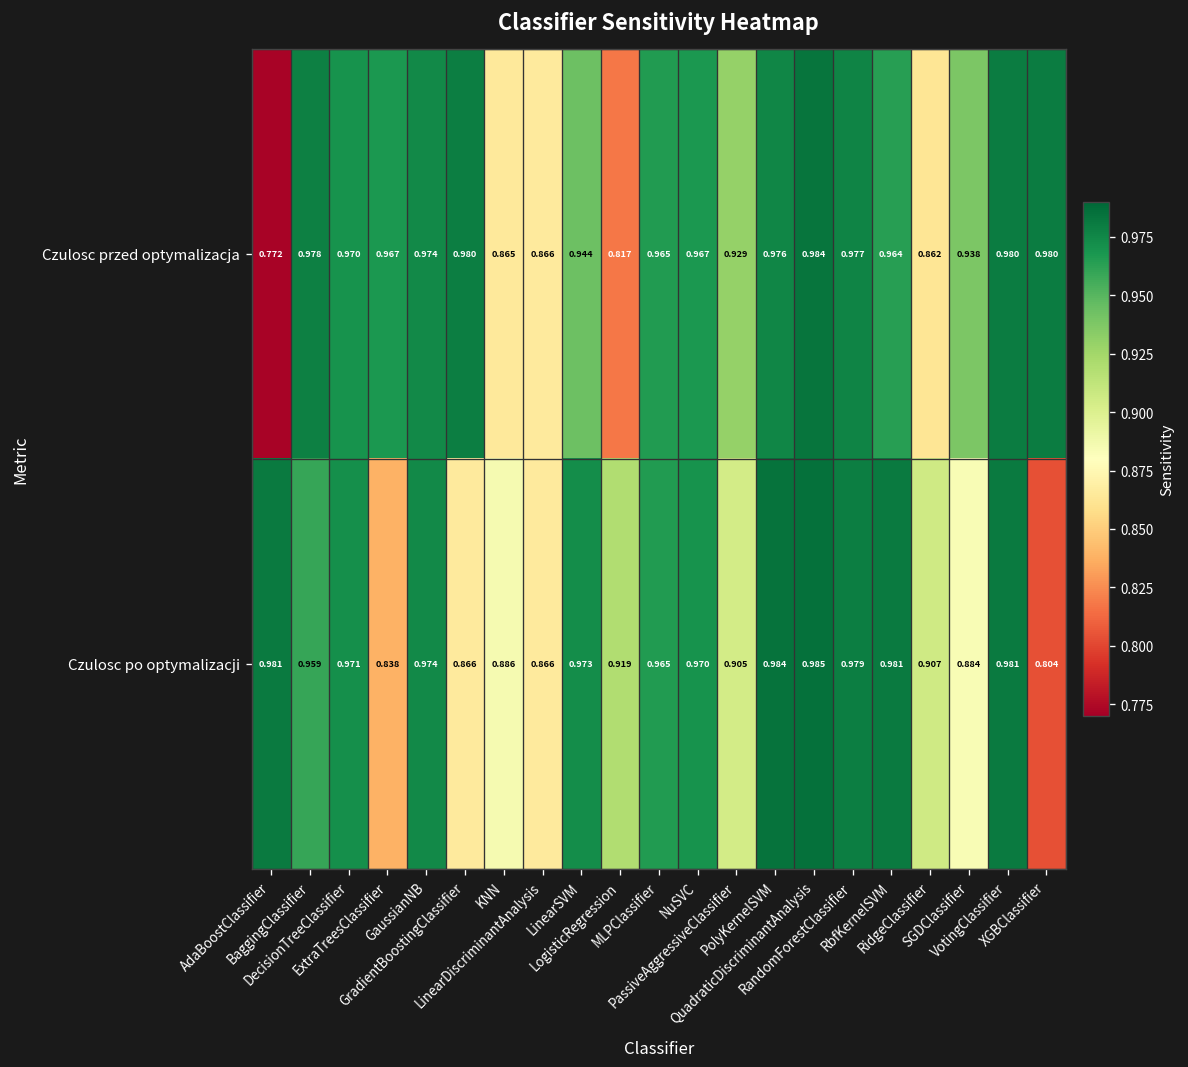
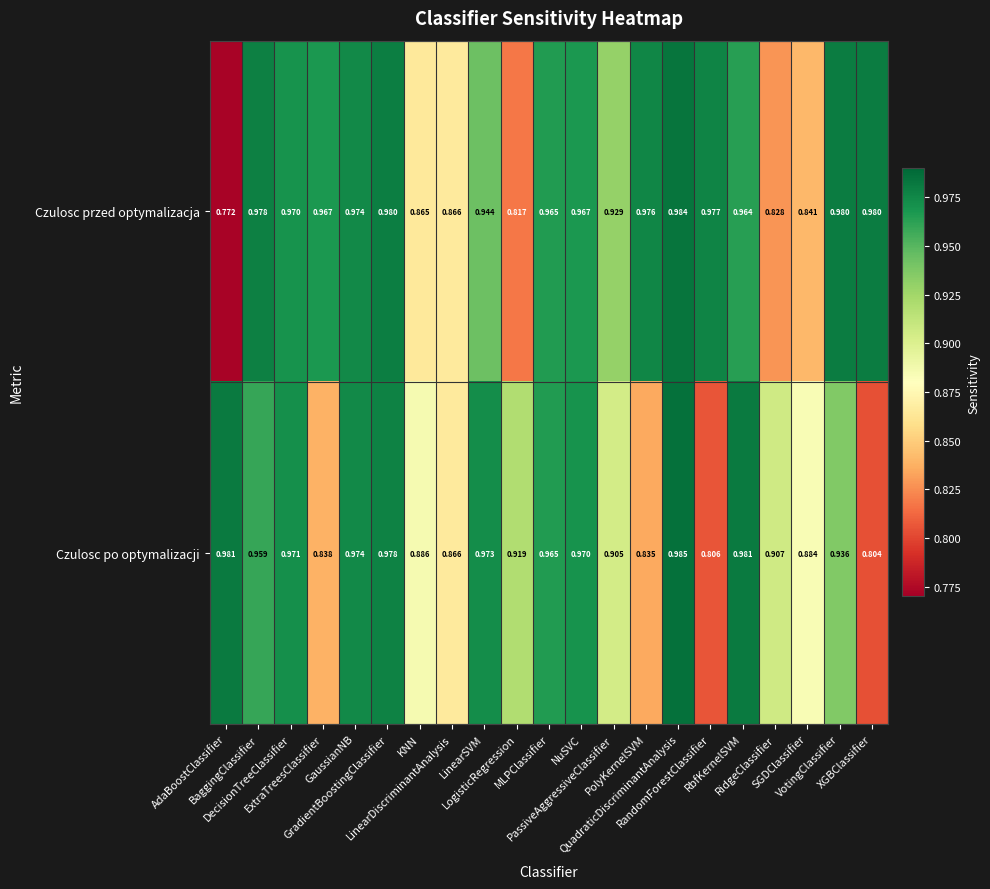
  {
    "Czulosc przed optymalizacja": {
      "AdaBoostClassifier": 0.772,
      "BaggingClassifier": 0.978,
      "DecisionTreeClassifier": 0.970,
      "ExtraTreesClassifier": 0.967,
      "GaussianNB": 0.974,
      "GradientBoostingClassifier": 0.980,
      "KNN": 0.865,
      "LinearDiscriminantAnalysis": 0.866,
      "LinearSVM": 0.944,
      "LogisticRegression": 0.817,
      "MLPClassifier": 0.965,
      "NuSVC": 0.967,
      "PassiveAggressiveClassifier": 0.929,
      "PolyKernelSVM": 0.976,
      "QuadraticDiscriminantAnalysis": 0.984,
      "RandomForestClassifier": 0.977,
      "RbfKernelSVM": 0.964,
-     "RidgeClassifier": 0.862,
-     "SGDClassifier": 0.938,
+     "RidgeClassifier": 0.828,
+     "SGDClassifier": 0.841,
      "VotingClassifier": 0.980,
      "XGBClassifier": 0.980
    },
    "Czulosc po optymalizacji": {
      "AdaBoostClassifier": 0.981,
      "BaggingClassifier": 0.959,
      "DecisionTreeClassifier": 0.971,
      "ExtraTreesClassifier": 0.838,
      "GaussianNB": 0.974,
-     "GradientBoostingClassifier": 0.866,
+     "GradientBoostingClassifier": 0.978,
      "KNN": 0.886,
      "LinearDiscriminantAnalysis": 0.866,
      "LinearSVM": 0.973,
      "LogisticRegression": 0.919,
      "MLPClassifier": 0.965,
      "NuSVC": 0.970,
      "PassiveAggressiveClassifier": 0.905,
-     "PolyKernelSVM": 0.984,
+     "PolyKernelSVM": 0.835,
      "QuadraticDiscriminantAnalysis": 0.985,
-     "RandomForestClassifier": 0.979,
+     "RandomForestClassifier": 0.806,
      "RbfKernelSVM": 0.981,
      "RidgeClassifier": 0.907,
      "SGDClassifier": 0.884,
-     "VotingClassifier": 0.981,
+     "VotingClassifier": 0.936,
      "XGBClassifier": 0.804
    }
  }
